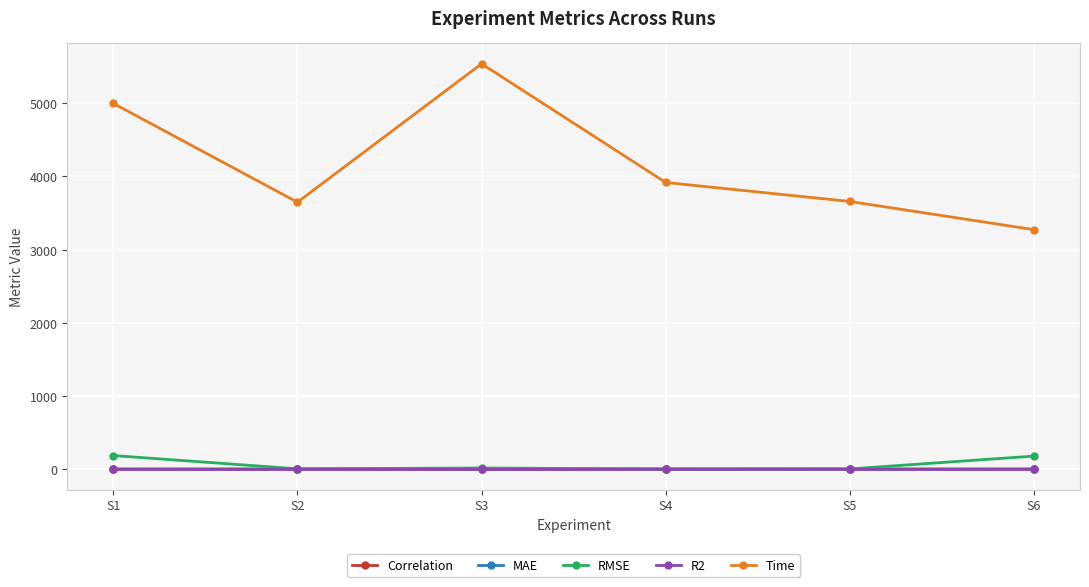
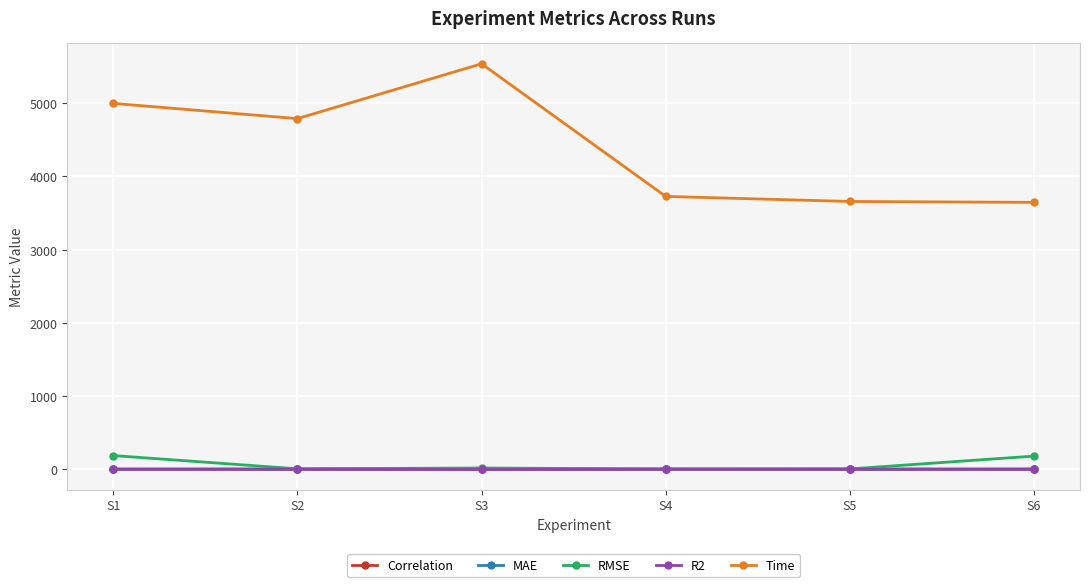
  {
    "R2": {
      "S1": 0,
      "S6": 0
    },
    "RMSE": {
      "S1": 200,
      "S6": 200
    },
    "Time": {
      "S1": 5000,
-     "S2": 3600,
+     "S2": 4800,
      "S3": 5500,
-     "S4": 3900,
+     "S4": 3700,
      "S5": 3700,
-     "S6": 3300
+     "S6": 3600
    }
  }
